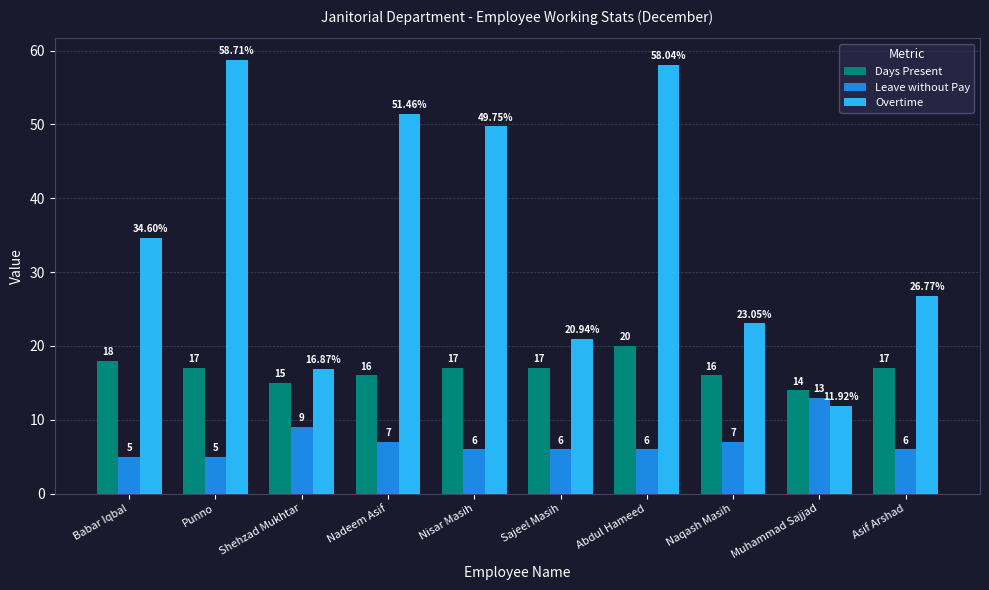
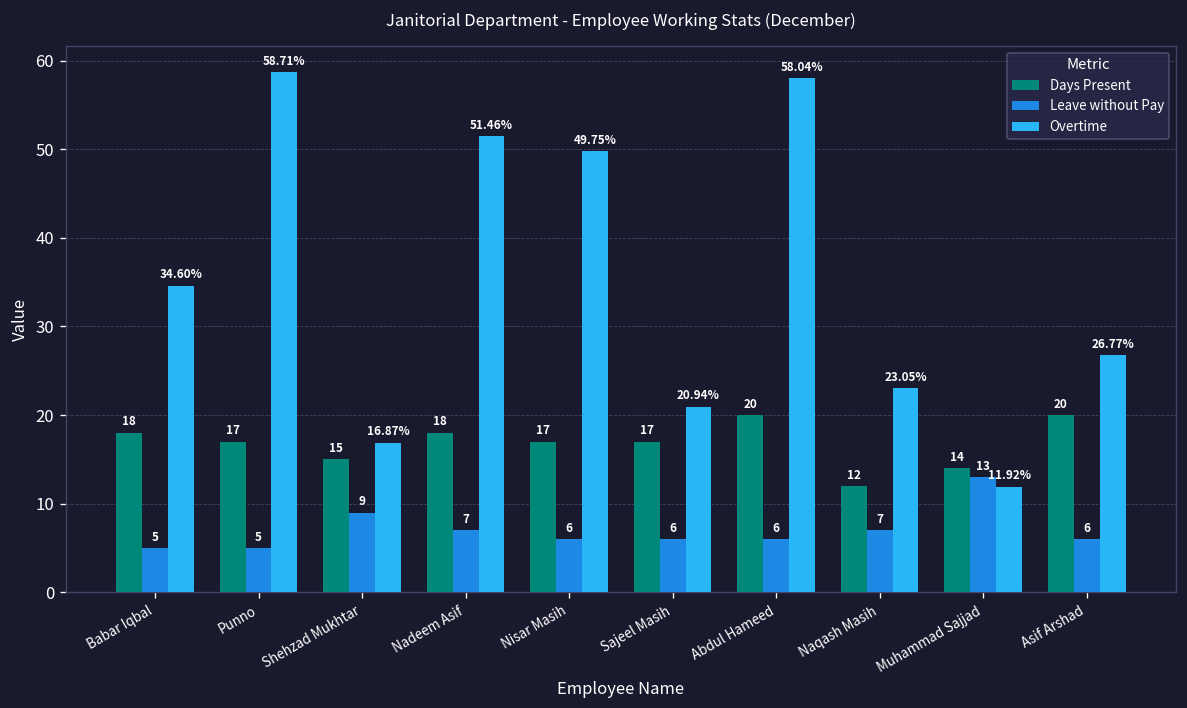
  {
    "Days Present": {
      "Babar Iqbal": 18,
      "Punno": 17,
      "Shehzad Mukhtar": 15,
-     "Nadeem Asif": 16,
+     "Nadeem Asif": 18,
      "Nisar Masih": 17,
      "Sajeel Masih": 17,
      "Abdul Hameed": 20,
-     "Naqash Masih": 16,
+     "Naqash Masih": 12,
      "Muhammad Sajjad": 14,
-     "Asif Arshad": 17
+     "Asif Arshad": 20
    }
  }
